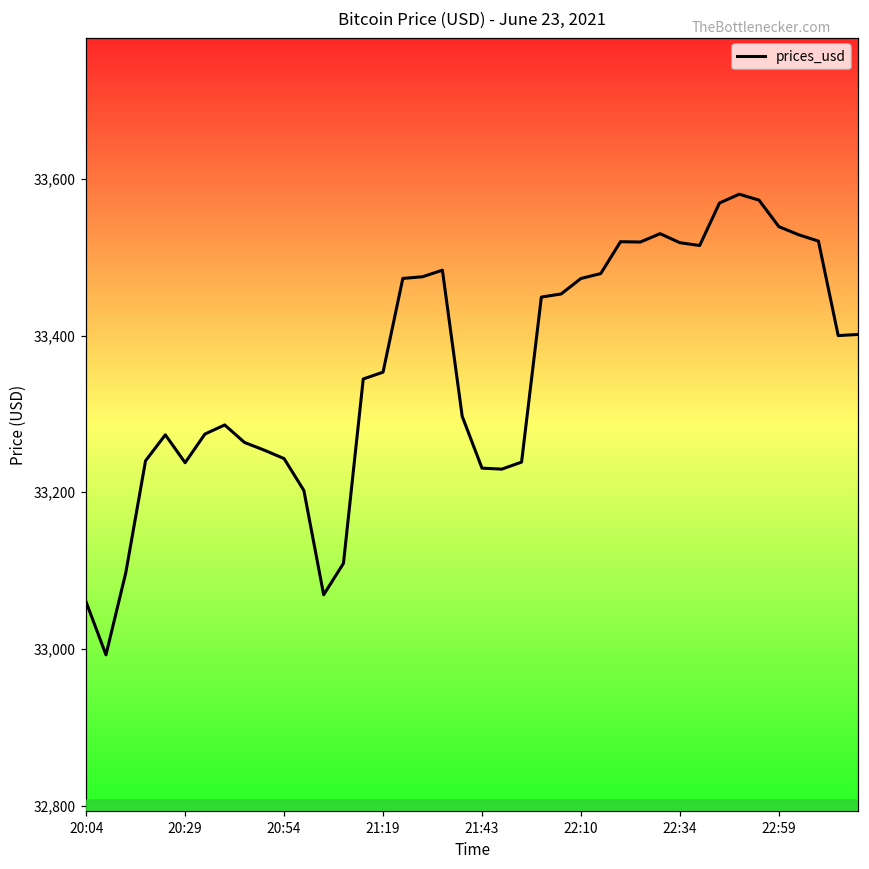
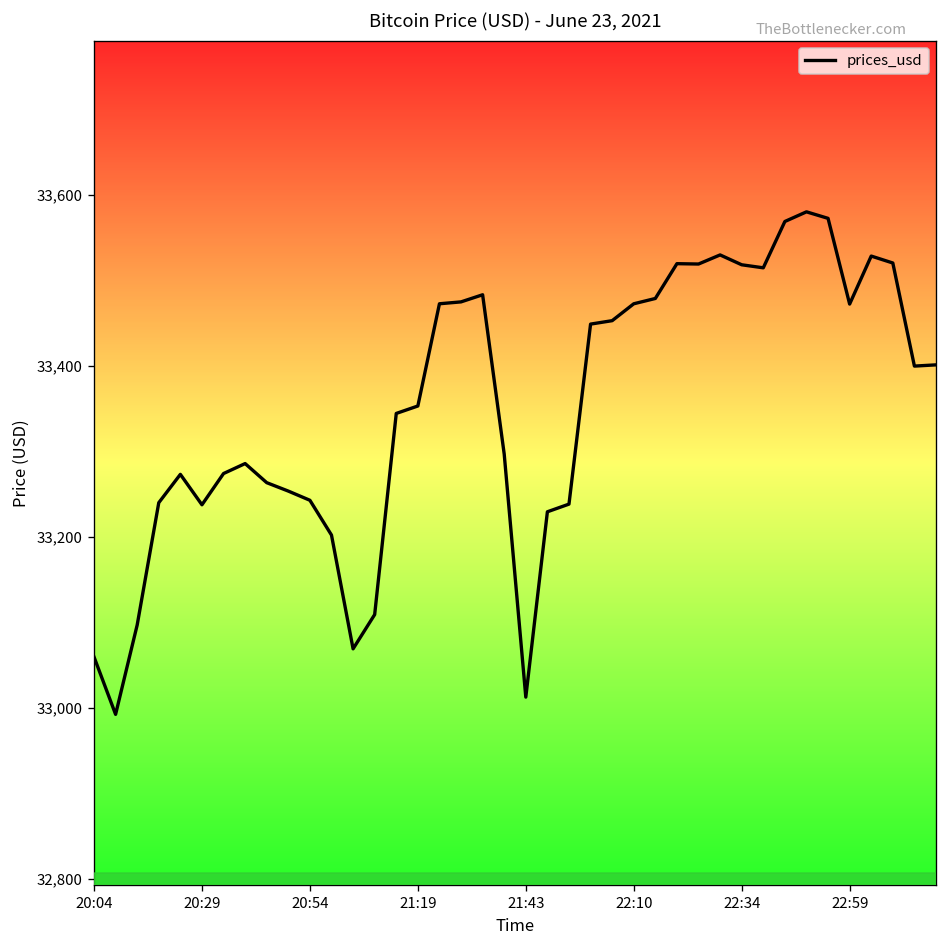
  {
    "20:04": "33,060",
    "20:29": "33,240",
    "20:54": "33,240",
    "21:19": "33,350",
-   "21:43": "33,230",
+   "21:43": "33,010",
    "22:10": "33,470",
    "22:34": "33,520",
-   "22:59": "33,540"
+   "22:59": "33,470"
  }
